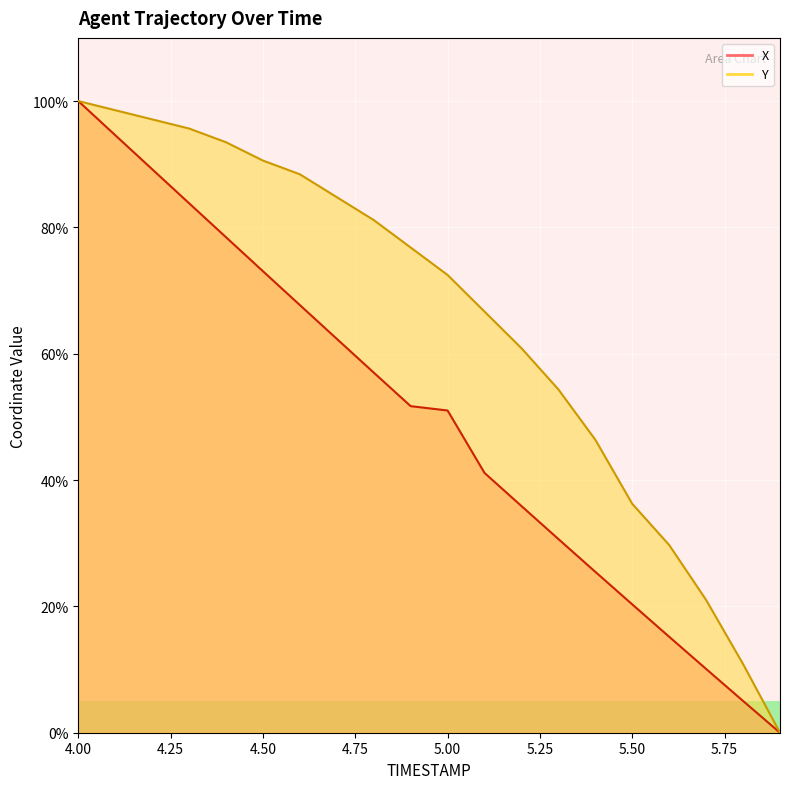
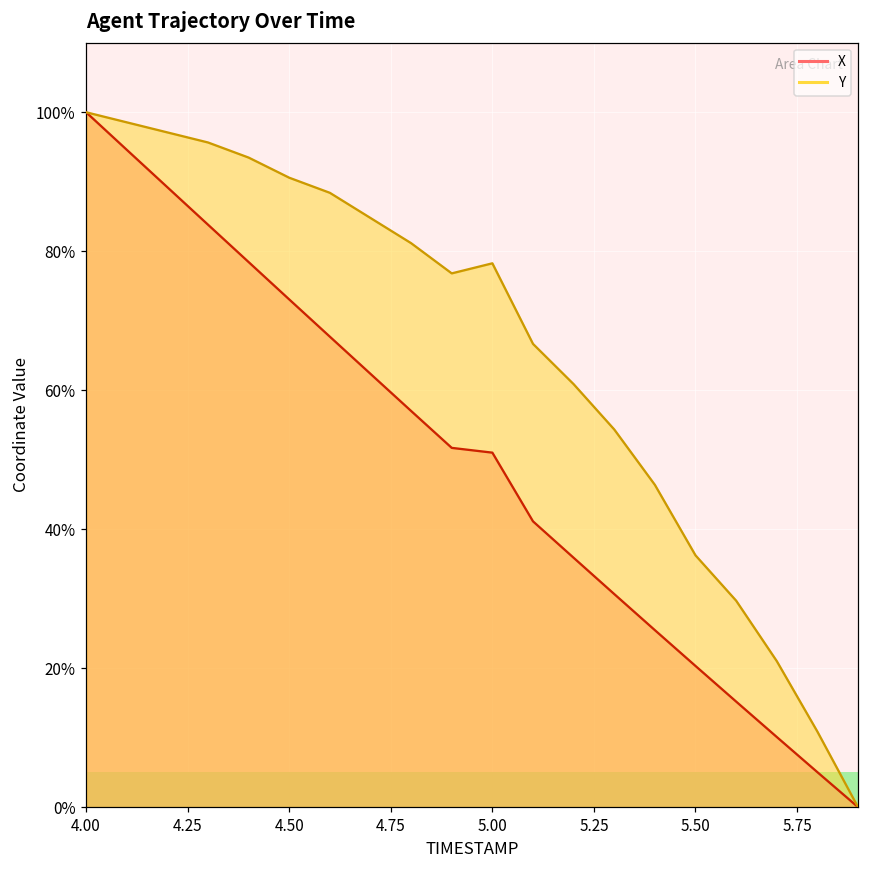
  {
    "X": {
      "4.50": "73%",
      "5.00": "51%",
      "5.50": "20%"
    },
    "Y": {
      "4.50": "91%",
-     "5.00": "72%",
+     "5.00": "78%",
      "5.50": "36%"
    }
  }
